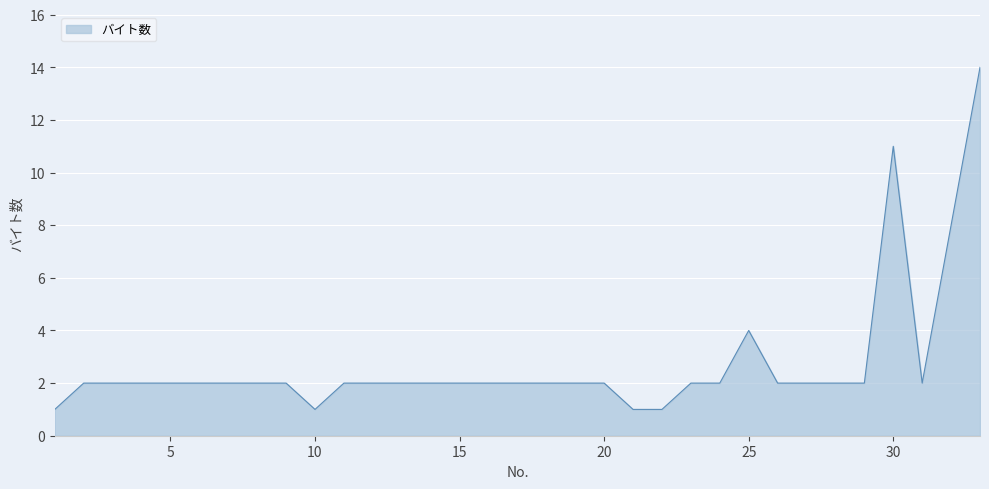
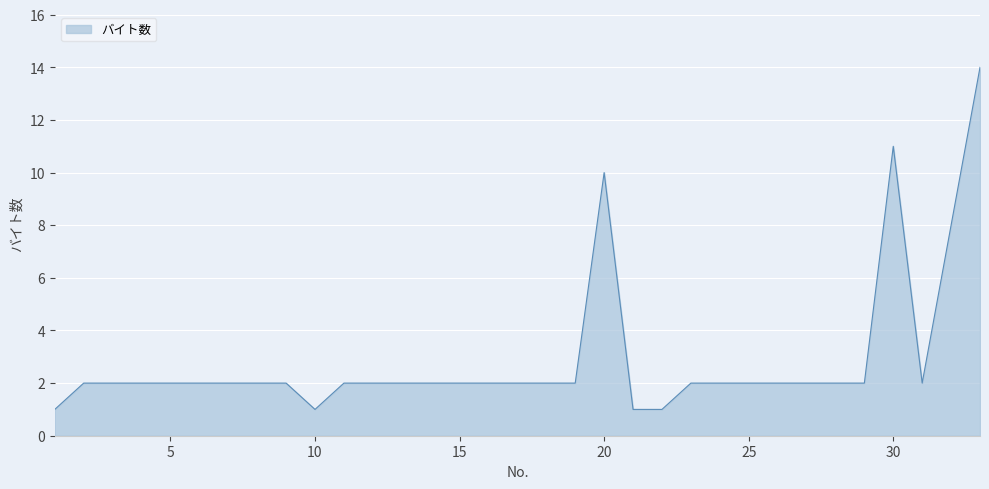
  {
    "5": 2,
    "10": 1,
    "15": 2,
-   "20": 2,
-   "25": 4,
+   "20": 10,
+   "25": 2,
    "30": 11
  }
